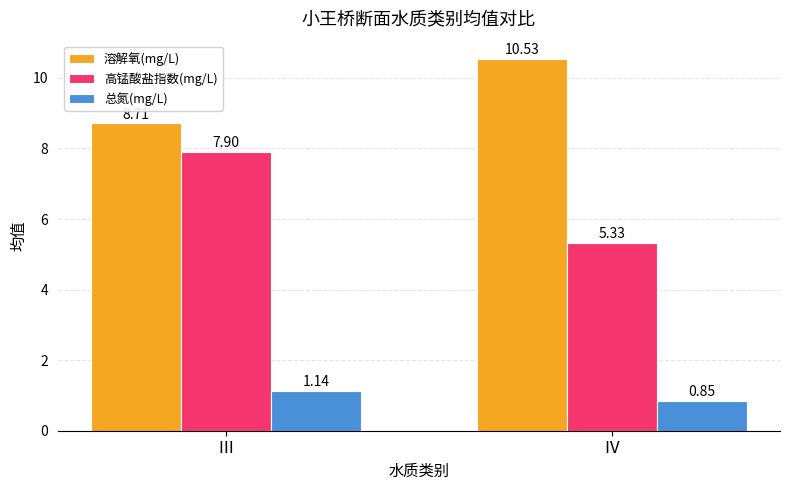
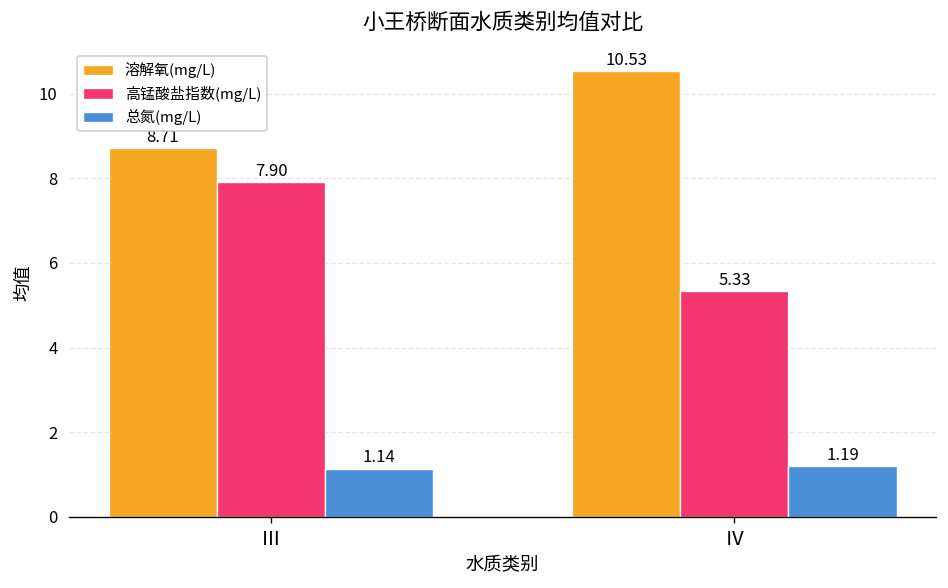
  {
    "溶解氧(mg/L)": {
      "Ⅳ": 10.53
    },
    "高锰酸盐指数(mg/L)": {
      "Ⅲ": 7.90,
      "Ⅳ": 5.33
    },
    "总氮(mg/L)": {
      "Ⅲ": 1.14,
-     "Ⅳ": 0.85
+     "Ⅳ": 1.19
    }
  }
